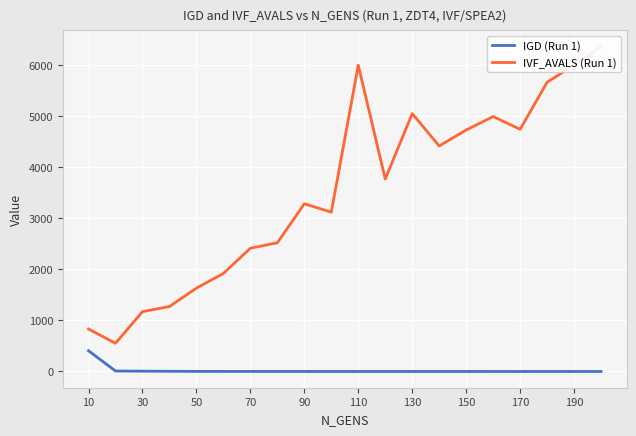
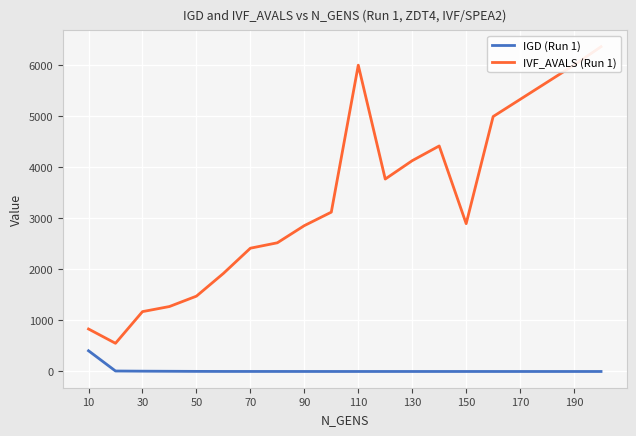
  {
    "IGD (Run 1)": {
      "10": 400,
      "30": 0,
      "50": 0,
      "70": 0,
      "90": 0,
      "110": 0,
      "130": 0,
      "150": 0,
      "170": 0,
      "190": 0
    },
    "IVF_AVALS (Run 1)": {
      "10": 800,
      "30": 1200,
-     "50": 1600,
+     "50": 1500,
      "70": 2400,
-     "90": 3300,
+     "90": 2900,
      "110": 6000,
-     "130": 5100,
-     "150": 4700,
-     "170": 4700
+     "130": 4100,
+     "150": 2900,
+     "170": 5300
    }
  }
